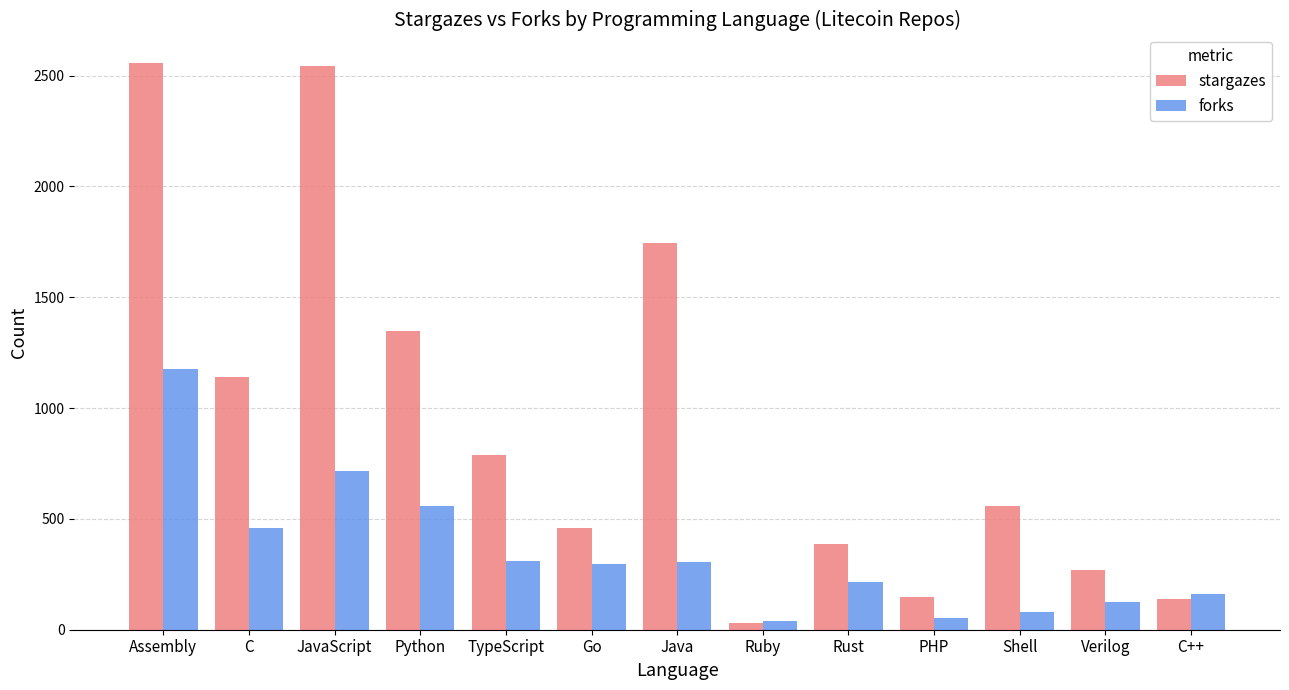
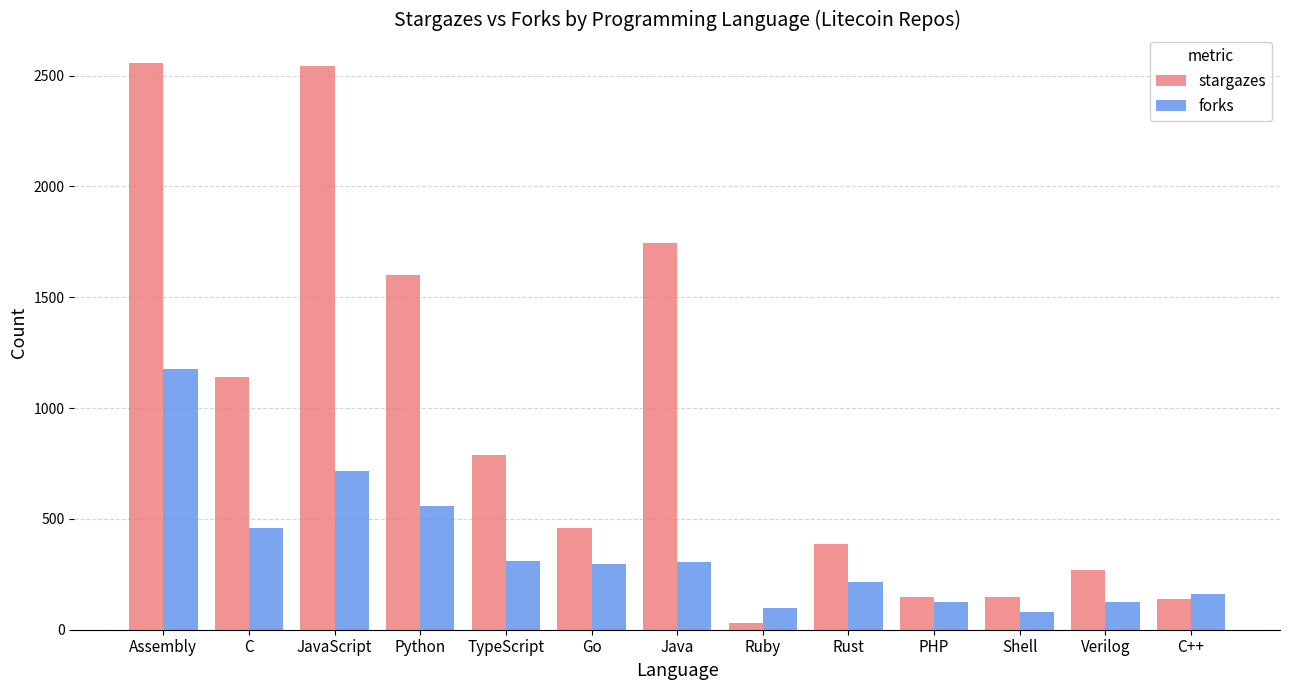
  {
    "stargazes": {
      "Assembly": 2560,
      "C": 1140,
      "JavaScript": 2540,
-     "Python": 1350,
+     "Python": 1600,
      "TypeScript": 790,
      "Go": 460,
      "Java": 1750,
      "Ruby": 30,
      "Rust": 390,
      "PHP": 150,
-     "Shell": 560,
+     "Shell": 150,
      "Verilog": 270,
      "C++": 140
    },
    "forks": {
      "Assembly": 1180,
      "C": 460,
      "JavaScript": 710,
      "Python": 560,
      "TypeScript": 310,
      "Go": 300,
      "Java": 300,
-     "Ruby": 40,
+     "Ruby": 100,
      "Rust": 220,
-     "PHP": 50,
+     "PHP": 130,
      "Shell": 80,
      "Verilog": 130,
      "C++": 160
    }
  }
